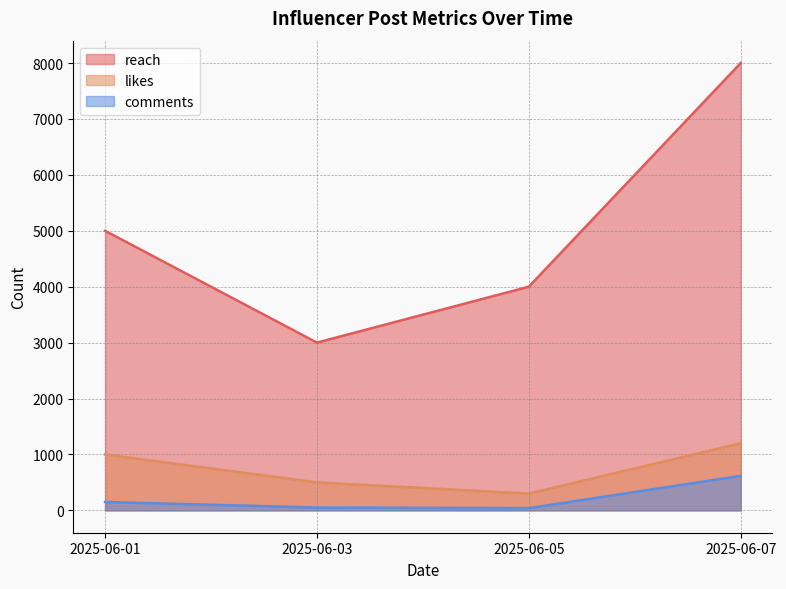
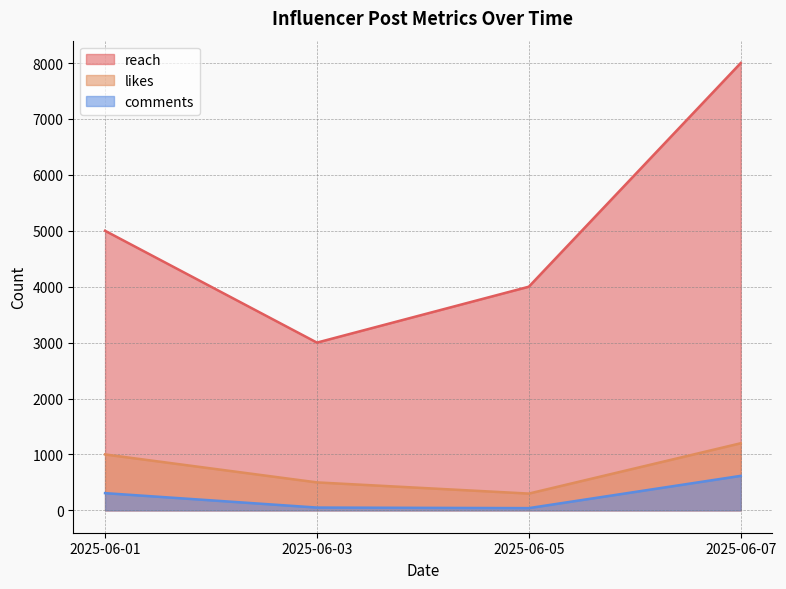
  {
    "comments": {
-     "2025-06-01": 200,
+     "2025-06-01": 300,
      "2025-06-03": 100,
      "2025-06-05": 0,
      "2025-06-07": 600
    }
  }
